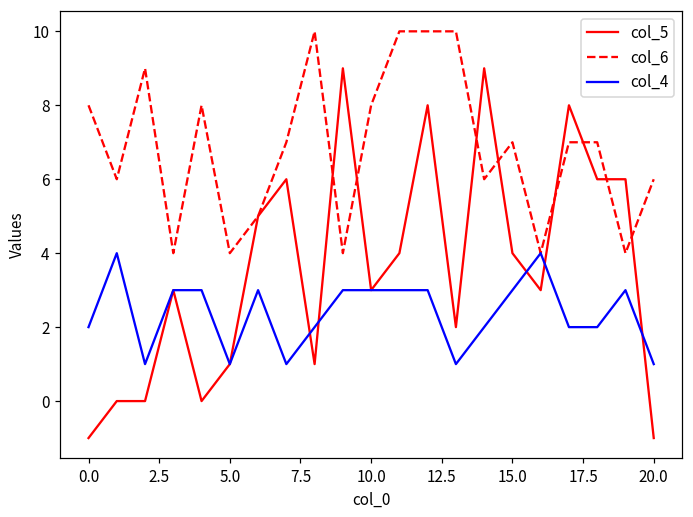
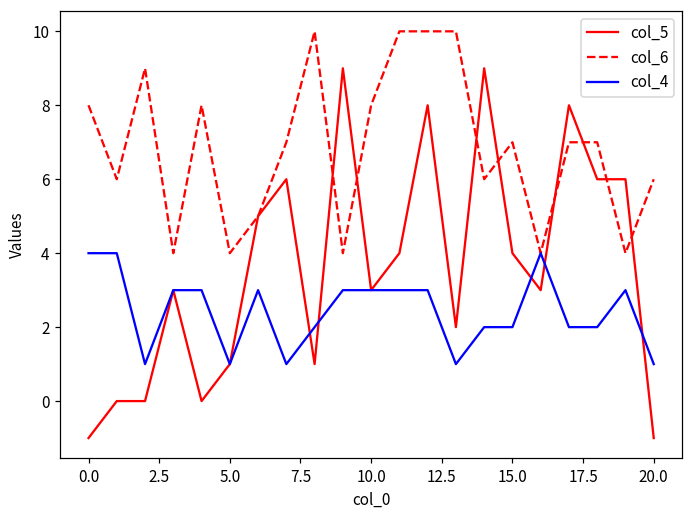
  {
    "col_4": {
-     "0.0": 2,
-     "15.0": 3,
+     "0.0": 4,
+     "15.0": 2,
      "20.0": 1
    }
  }
